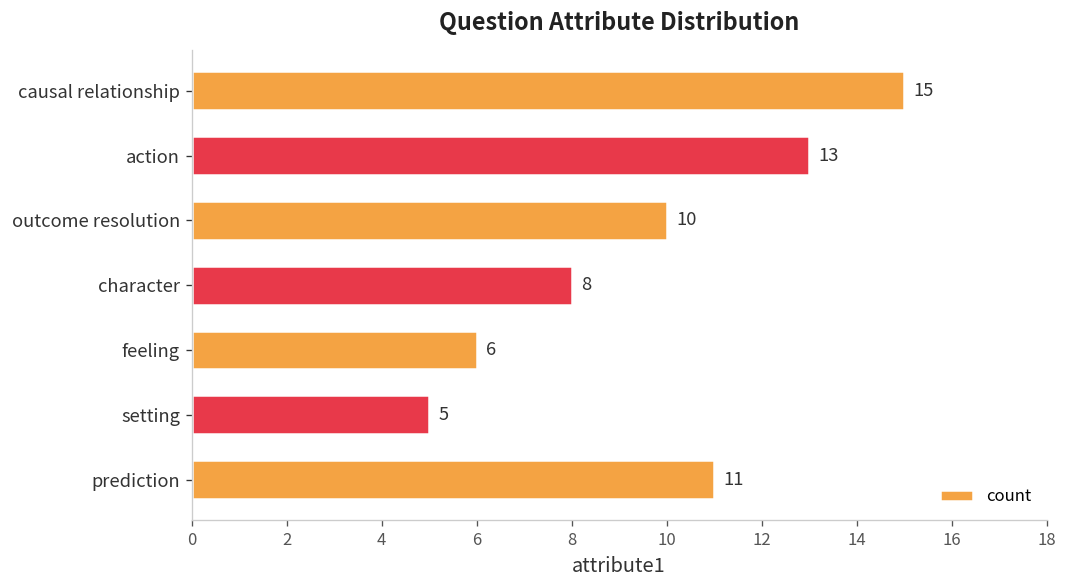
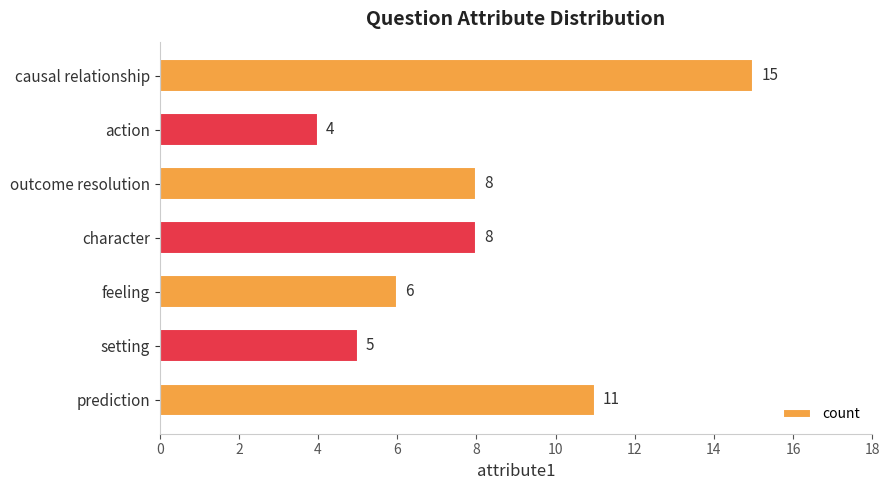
  {
    "causal relationship": 15,
-   "action": 13,
-   "outcome resolution": 10,
+   "action": 4,
+   "outcome resolution": 8,
    "character": 8,
    "feeling": 6,
    "setting": 5,
    "prediction": 11
  }
